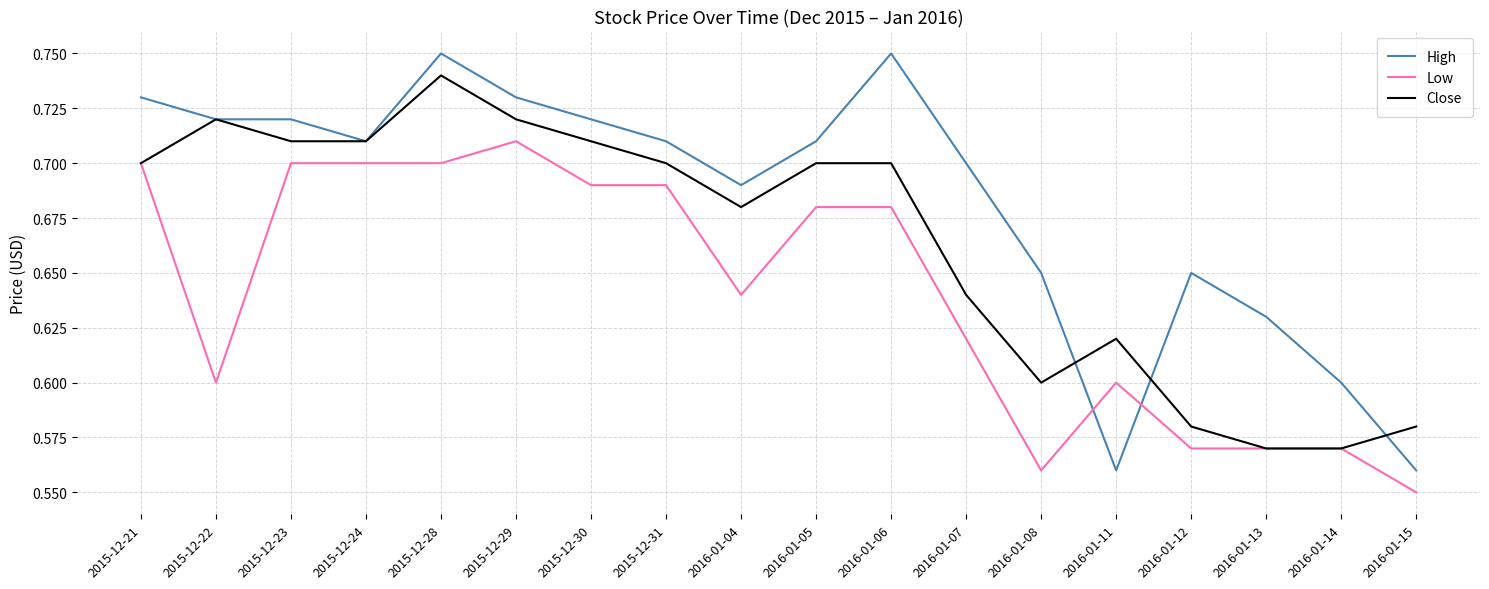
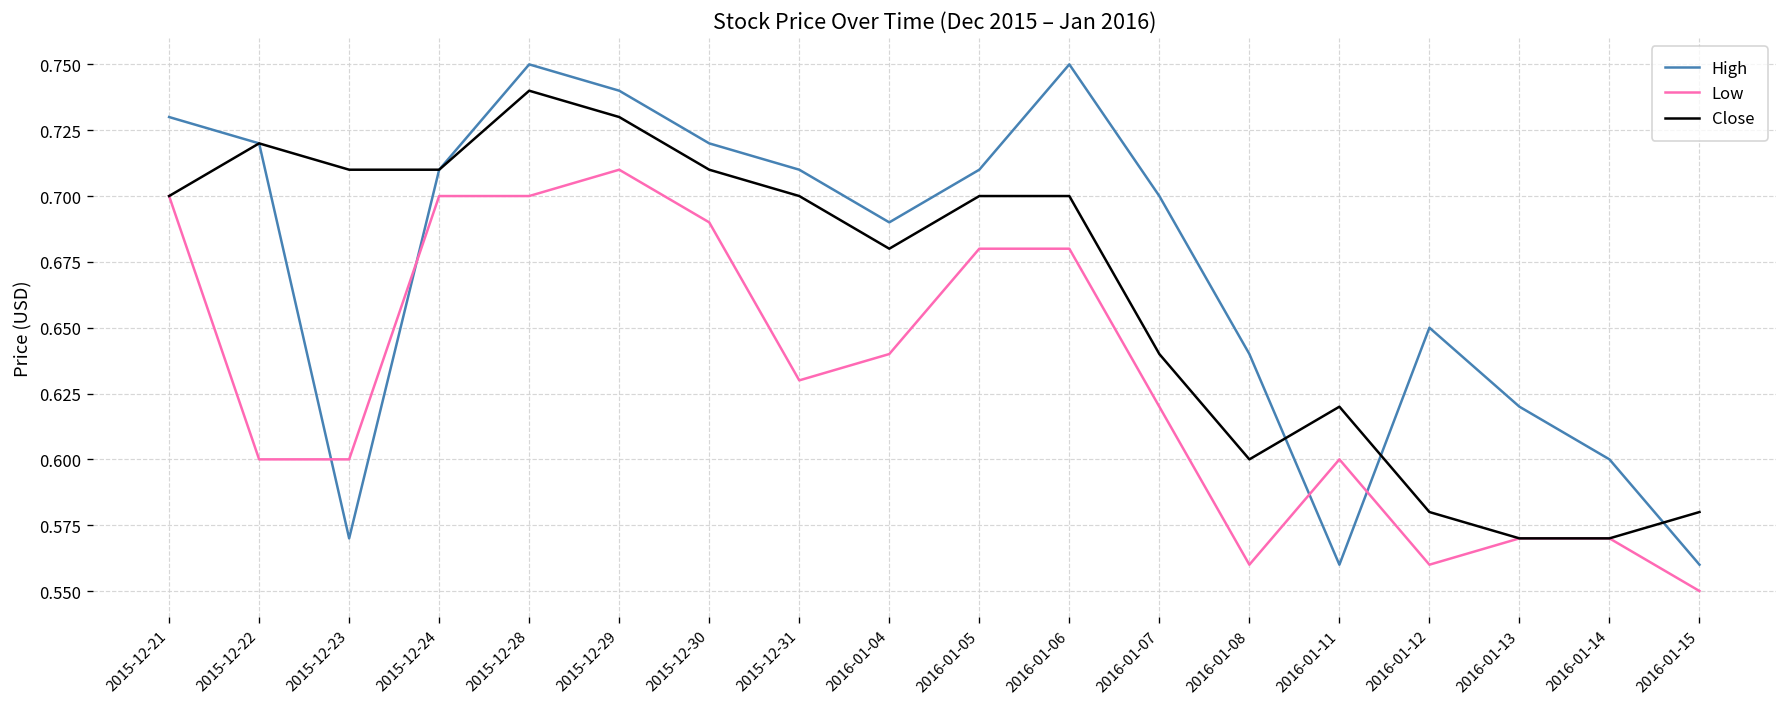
  {
    "High": {
      "2015-12-21": 0.73,
-     "2015-12-23": 0.72,
+     "2015-12-23": 0.57,
      "2015-12-28": 0.75,
-     "2015-12-29": 0.73,
+     "2015-12-29": 0.74,
      "2015-12-30": 0.72,
      "2015-12-31": 0.71,
      "2016-01-04": 0.69,
      "2016-01-05": 0.71,
      "2016-01-06": 0.75,
      "2016-01-07": 0.70,
-     "2016-01-08": 0.65,
+     "2016-01-08": 0.64,
      "2016-01-11": 0.56,
      "2016-01-12": 0.65,
-     "2016-01-13": 0.63,
+     "2016-01-13": 0.62,
      "2016-01-14": 0.60,
      "2016-01-15": 0.56
    },
    "Low": {
      "2015-12-22": 0.60,
-     "2015-12-23": 0.7,
+     "2015-12-23": 0.6,
      "2015-12-24": 0.70,
      "2015-12-28": 0.70,
      "2015-12-29": 0.71,
      "2015-12-30": 0.69,
-     "2015-12-31": 0.69,
+     "2015-12-31": 0.63,
      "2016-01-04": 0.64,
      "2016-01-05": 0.68,
      "2016-01-06": 0.68,
      "2016-01-07": 0.62,
      "2016-01-08": 0.56,
      "2016-01-11": 0.60,
-     "2016-01-12": 0.57,
+     "2016-01-12": 0.56,
      "2016-01-15": 0.55
    },
    "Close": {
      "2015-12-23": 0.71,
      "2015-12-28": 0.74,
-     "2015-12-29": 0.72,
+     "2015-12-29": 0.73,
      "2015-12-30": 0.71,
      "2015-12-31": 0.70,
      "2016-01-04": 0.68,
      "2016-01-05": 0.70,
      "2016-01-06": 0.70,
      "2016-01-07": 0.64,
      "2016-01-08": 0.60,
      "2016-01-11": 0.62,
      "2016-01-12": 0.58,
      "2016-01-15": 0.58
    }
  }
